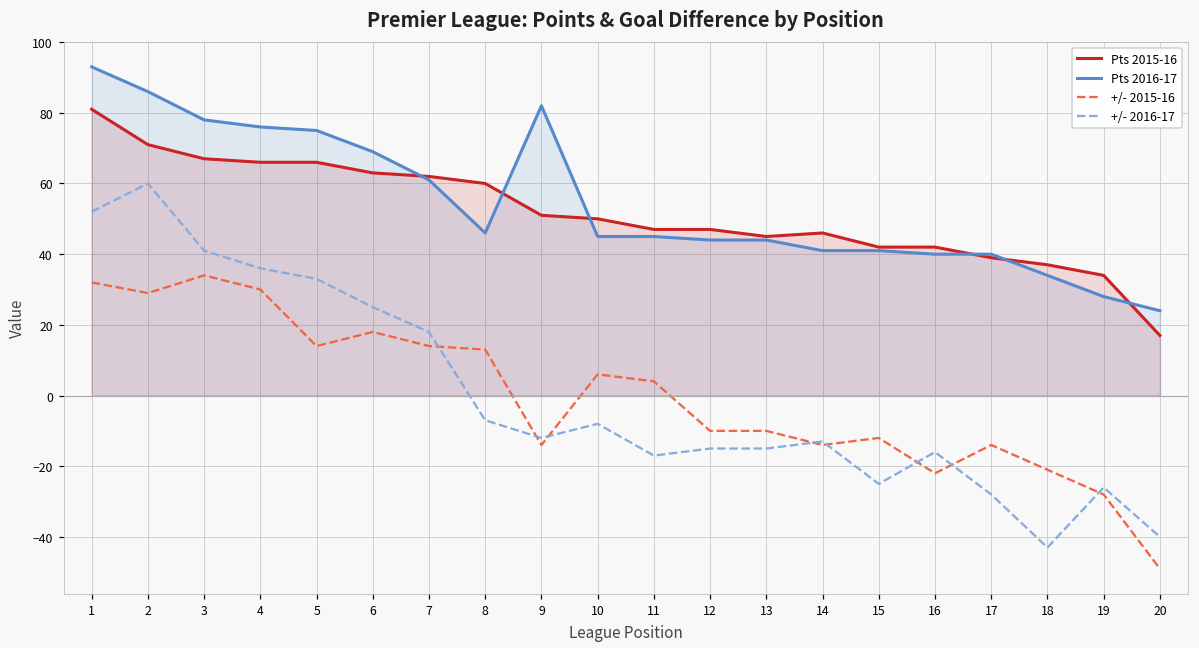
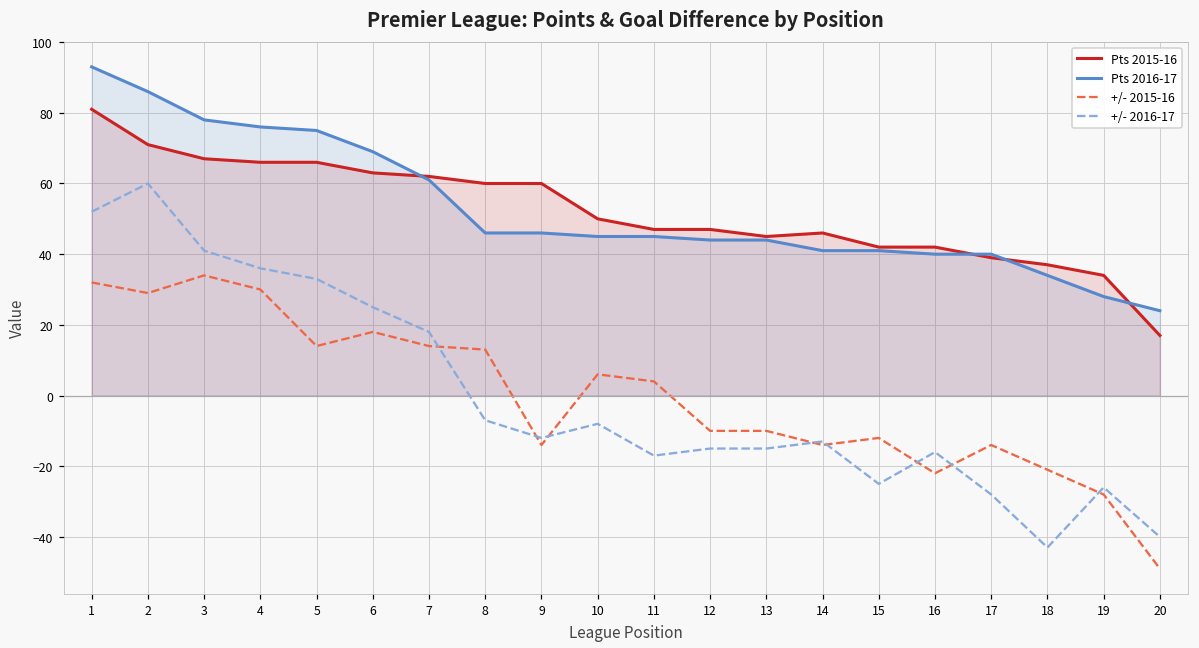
  {
    "Pts 2015-16": {
      "1": 81,
      "2": 71,
      "3": 67,
      "4": 66,
      "5": 66,
      "6": 63,
      "7": 62,
      "8": 60,
-     "9": 51,
+     "9": 60,
      "10": 50,
      "11": 47,
      "12": 47,
      "13": 45,
      "14": 46,
      "15": 42,
      "16": 42,
      "17": 39,
      "18": 37,
      "19": 34,
      "20": 17
    },
    "Pts 2016-17": {
      "1": 93,
      "2": 86,
      "3": 78,
      "4": 76,
      "5": 75,
      "6": 69,
      "7": 61,
      "8": 46,
-     "9": 82,
+     "9": 46,
      "10": 45,
      "11": 45,
      "12": 44,
      "13": 44,
      "14": 41,
      "15": 41,
      "16": 40,
      "17": 40,
      "18": 34,
      "19": 28,
      "20": 24
    },
    "+/- 2015-16": {
      "1": 32,
      "2": 29,
      "3": 34,
      "4": 30,
      "5": 14,
      "6": 18,
      "7": 14,
      "8": 13,
      "9": -14,
      "10": 6,
      "11": 4,
      "12": -10,
      "13": -10,
      "14": -14,
      "15": -12,
      "16": -22,
      "17": -14,
      "18": -21,
      "19": -28,
      "20": -49
    },
    "+/- 2016-17": {
      "1": 52,
      "2": 60,
      "3": 41,
      "4": 36,
      "5": 33,
      "6": 25,
      "7": 18,
      "8": -7,
      "9": -12,
      "10": -8,
      "11": -17,
      "12": -15,
      "13": -15,
      "14": -13,
      "15": -25,
      "16": -16,
      "17": -28,
      "18": -43,
      "19": -26,
      "20": -40
    }
  }
